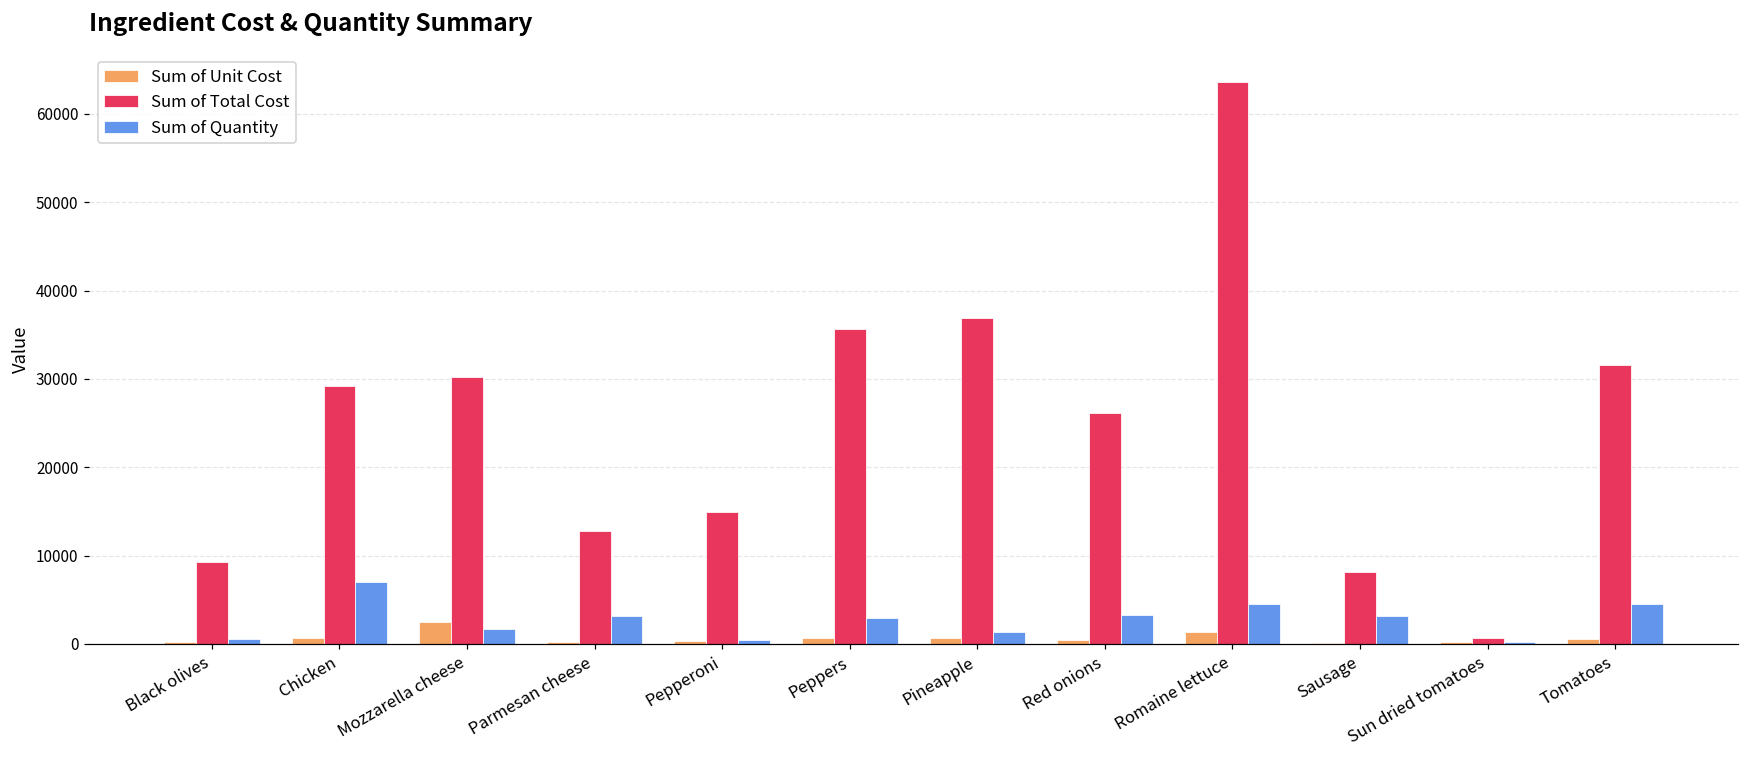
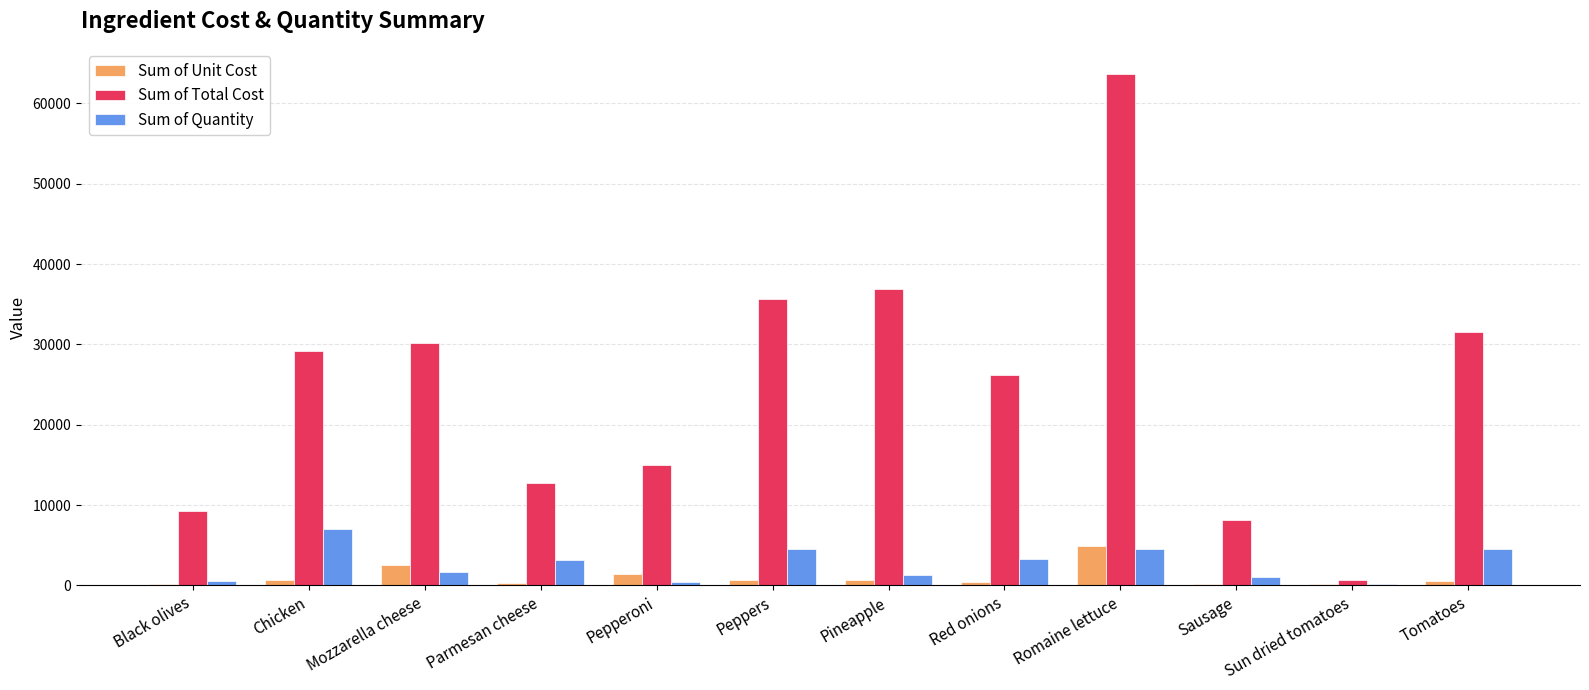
  {
    "Sum of Unit Cost": {
      "Chicken": 1000,
      "Mozzarella cheese": 2000,
-     "Pepperoni": 0,
+     "Pepperoni": 1000,
      "Peppers": 1000,
      "Pineapple": 1000,
      "Red onions": 0,
-     "Romaine lettuce": 1000,
+     "Romaine lettuce": 5000,
      "Tomatoes": 1000
    },
    "Sum of Total Cost": {
      "Black olives": 9000,
      "Chicken": 29000,
      "Mozzarella cheese": 30000,
      "Parmesan cheese": 13000,
      "Pepperoni": 15000,
      "Peppers": 36000,
      "Pineapple": 37000,
      "Red onions": 26000,
      "Romaine lettuce": 64000,
      "Sausage": 8000,
      "Sun dried tomatoes": 1000,
      "Tomatoes": 32000
    },
    "Sum of Quantity": {
      "Black olives": 1000,
      "Chicken": 7000,
      "Mozzarella cheese": 2000,
      "Parmesan cheese": 3000,
      "Pepperoni": 0,
-     "Peppers": 3000,
+     "Peppers": 5000,
      "Pineapple": 1000,
      "Red onions": 3000,
      "Romaine lettuce": 5000,
-     "Sausage": 3000,
+     "Sausage": 1000,
      "Tomatoes": 5000
    }
  }
